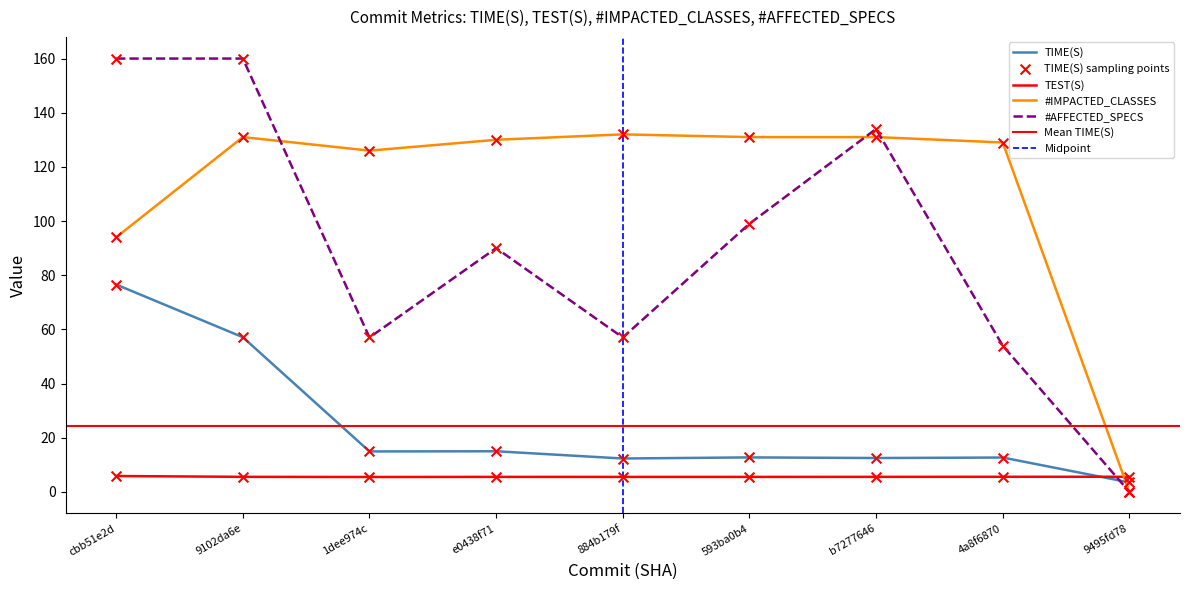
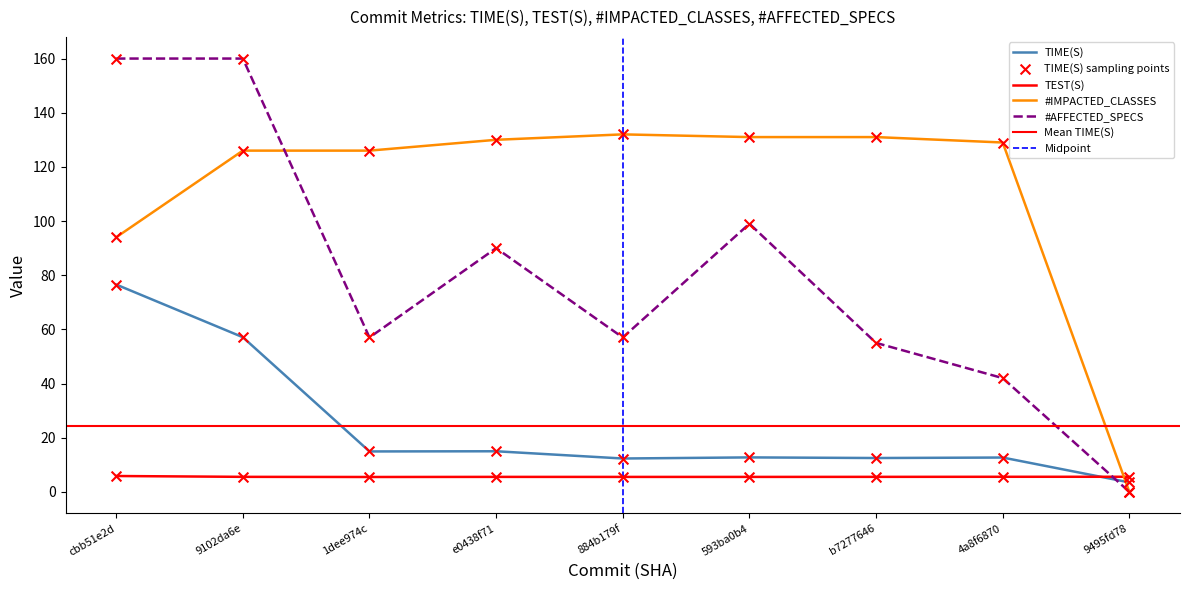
  {
    "#IMPACTED_CLASSES": {
      "cbb51e2d": 94,
-     "9102da6e": 131,
+     "9102da6e": 126,
      "1dee974c": 126,
      "e0438f71": 130,
      "884b179f": 132,
      "593ba0b4": 131,
      "b7277646": 131,
      "4a8f6870": 129
    },
    "#AFFECTED_SPECS": {
      "cbb51e2d": 160,
      "9102da6e": 160,
      "1dee974c": 57,
      "e0438f71": 90,
      "884b179f": 57,
      "593ba0b4": 99,
-     "b7277646": 134,
-     "4a8f6870": 54
+     "b7277646": 55,
+     "4a8f6870": 42
    }
  }
